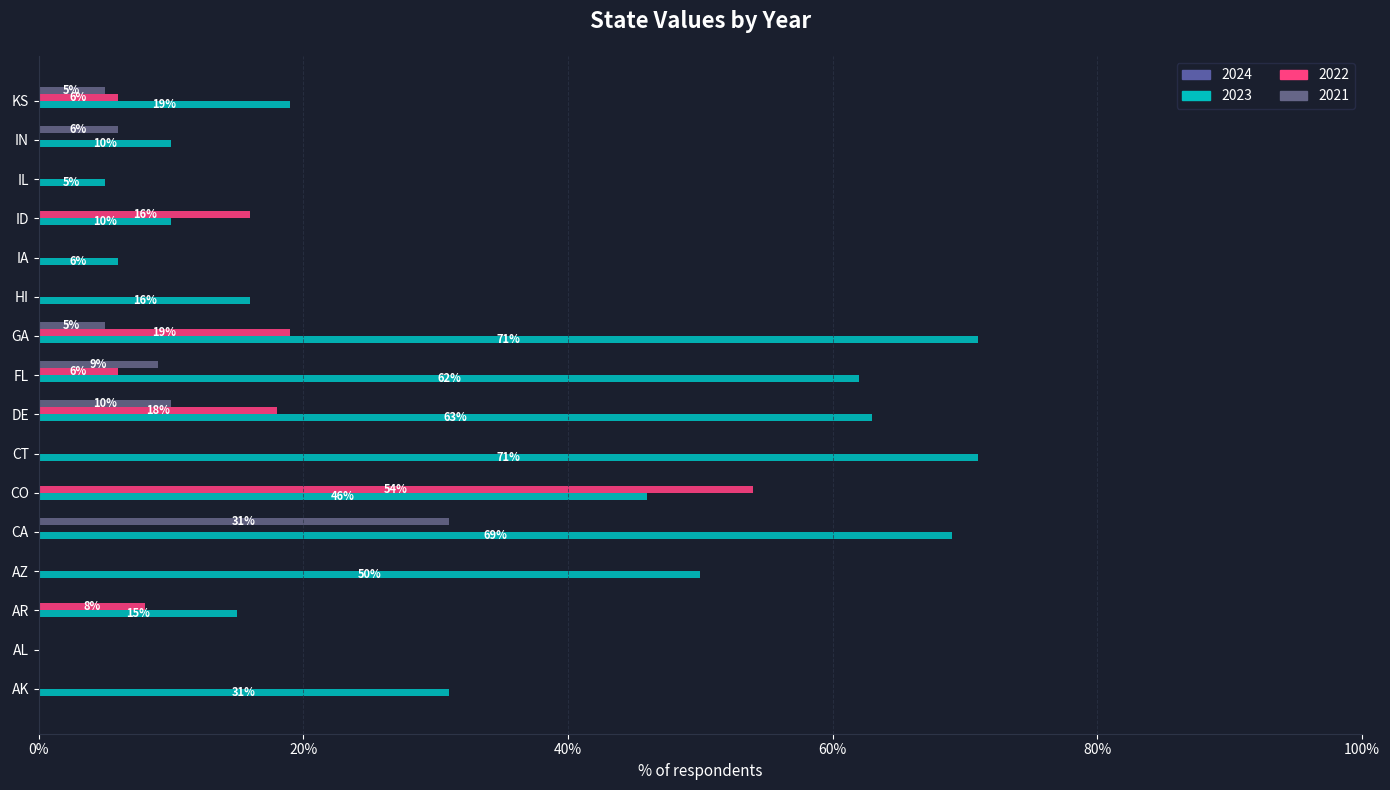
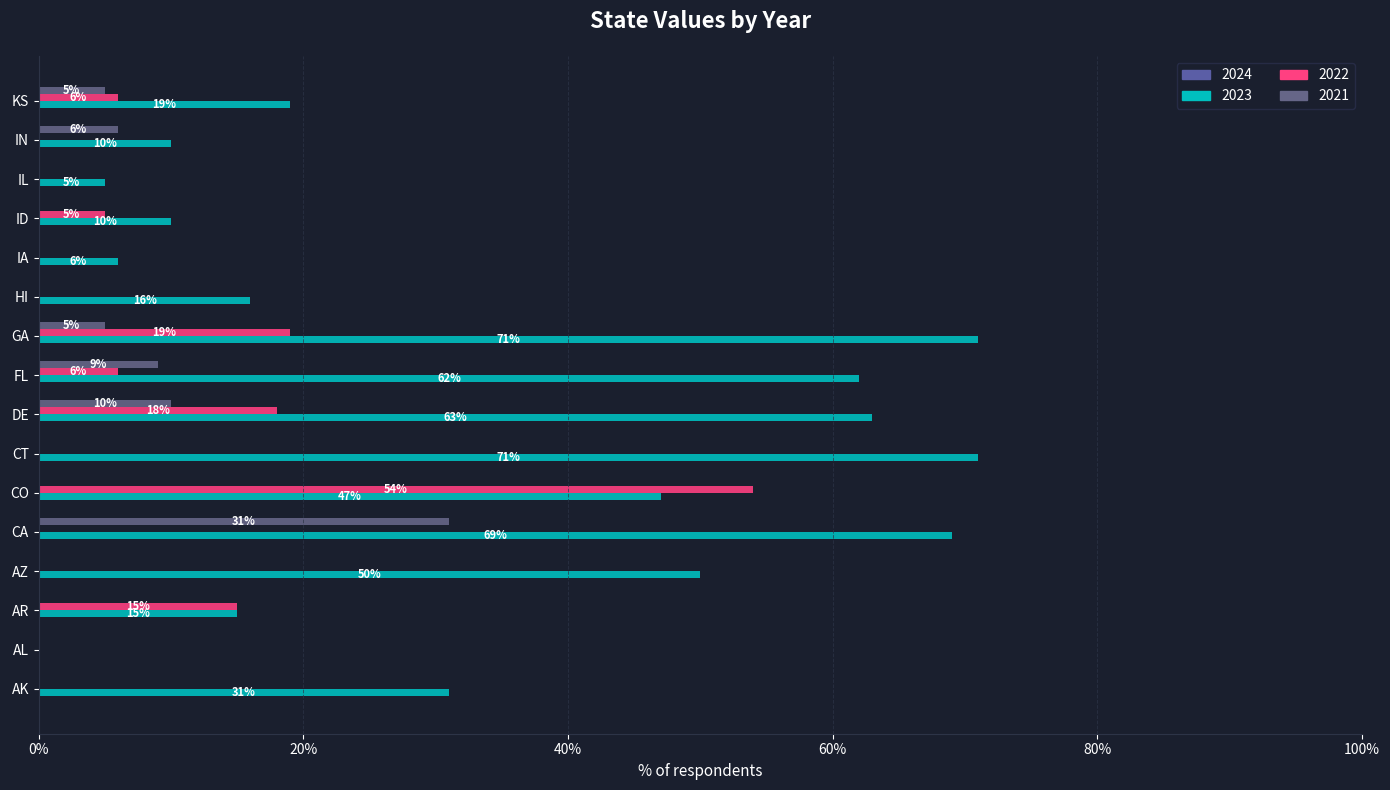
  {
    "2023": {
      "KS": "19%",
      "IN": "10%",
      "IL": "5%",
      "ID": "10%",
      "IA": "6%",
      "HI": "16%",
      "GA": "71%",
      "FL": "62%",
      "DE": "63%",
      "CT": "71%",
-     "CO": "46%",
+     "CO": "47%",
      "CA": "69%",
      "AZ": "50%",
      "AK": "31%"
    },
    "2022": {
-     "ID": "16%",
+     "ID": "5%",
      "GA": "19%",
      "FL": "6%",
      "DE": "18%",
      "CO": "54%",
-     "AR": "8%"
+     "AR": "15%"
    }
  }
